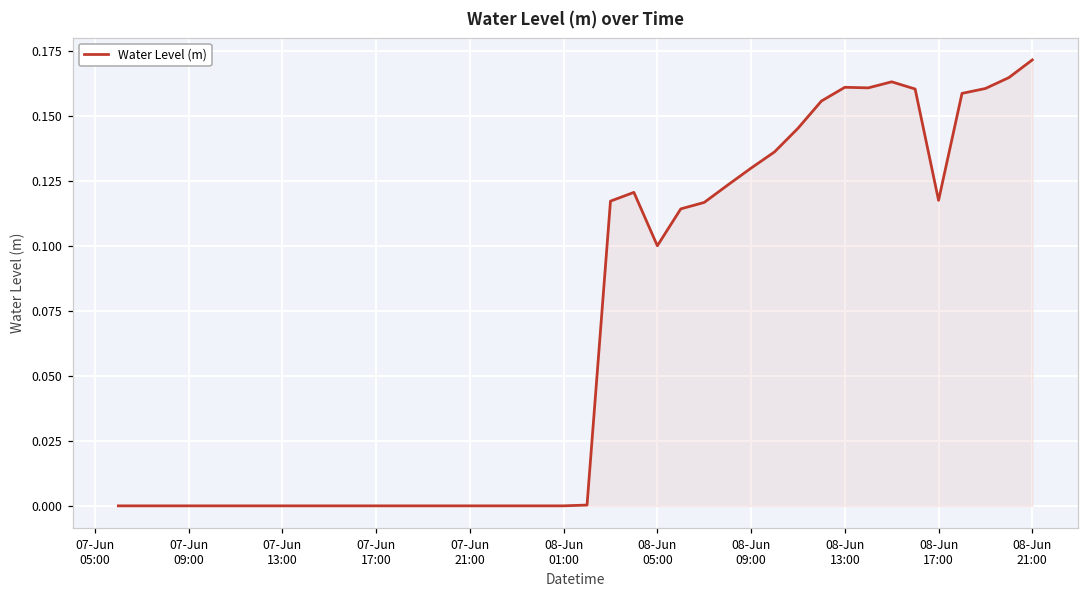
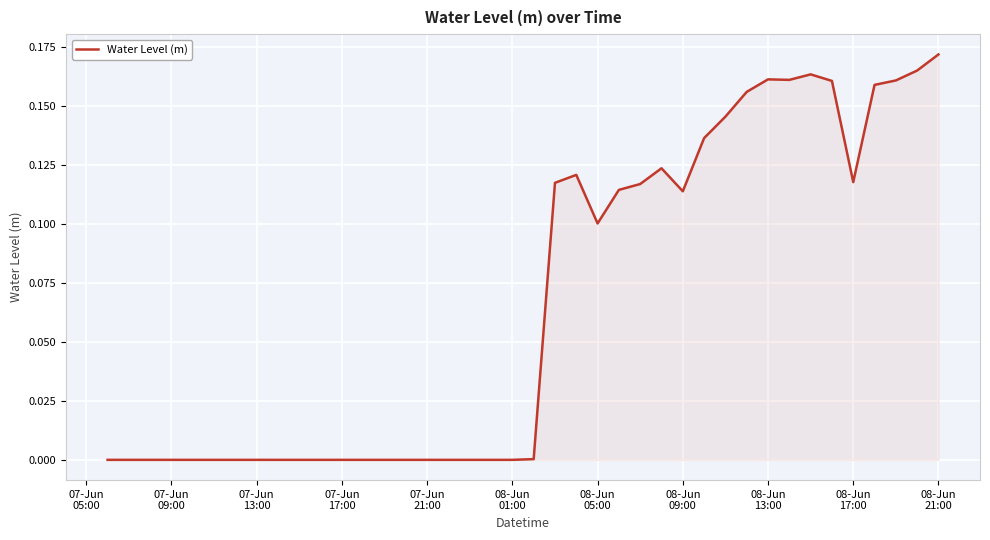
  {
    "07-Jun 09:00": 0.000,
    "07-Jun 13:00": 0.000,
    "07-Jun 17:00": 0.000,
    "07-Jun 21:00": 0.000,
    "08-Jun 01:00": 0.000,
    "08-Jun 05:00": 0.100,
-   "08-Jun 09:00": 0.130,
+   "08-Jun 09:00": 0.114,
    "08-Jun 13:00": 0.161,
    "08-Jun 17:00": 0.118,
    "08-Jun 21:00": 0.172
  }
